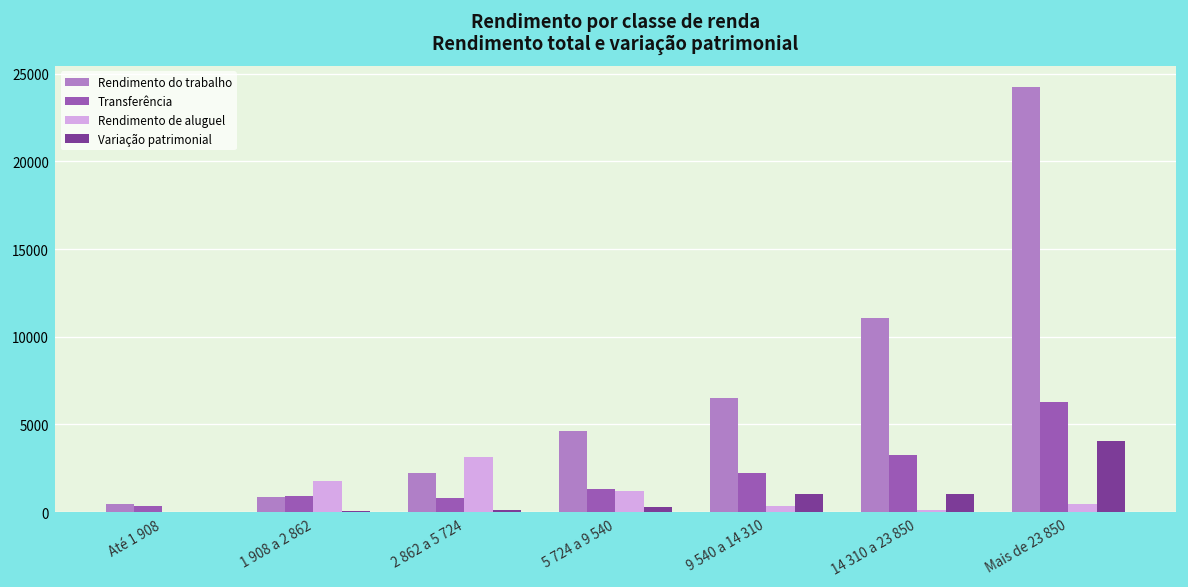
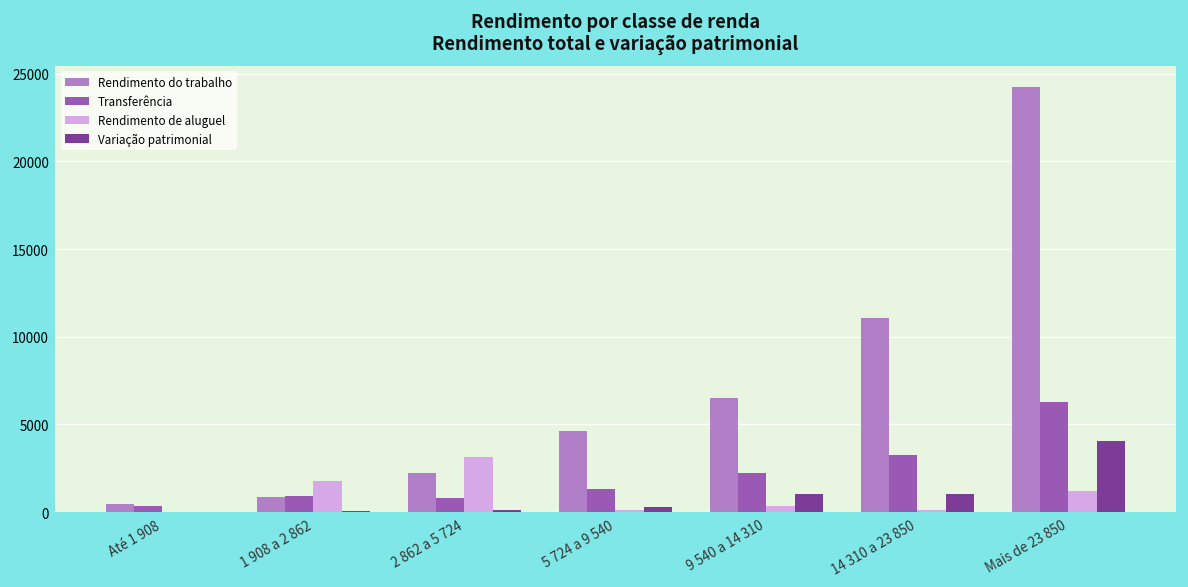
  {
    "Rendimento de aluguel": {
      "1 908 a 2 862": 1800,
      "2 862 a 5 724": 3100,
-     "5 724 a 9 540": 1200,
+     "5 724 a 9 540": 100,
      "9 540 a 14 310": 400,
-     "Mais de 23 850": 500
+     "Mais de 23 850": 1200
    }
  }
